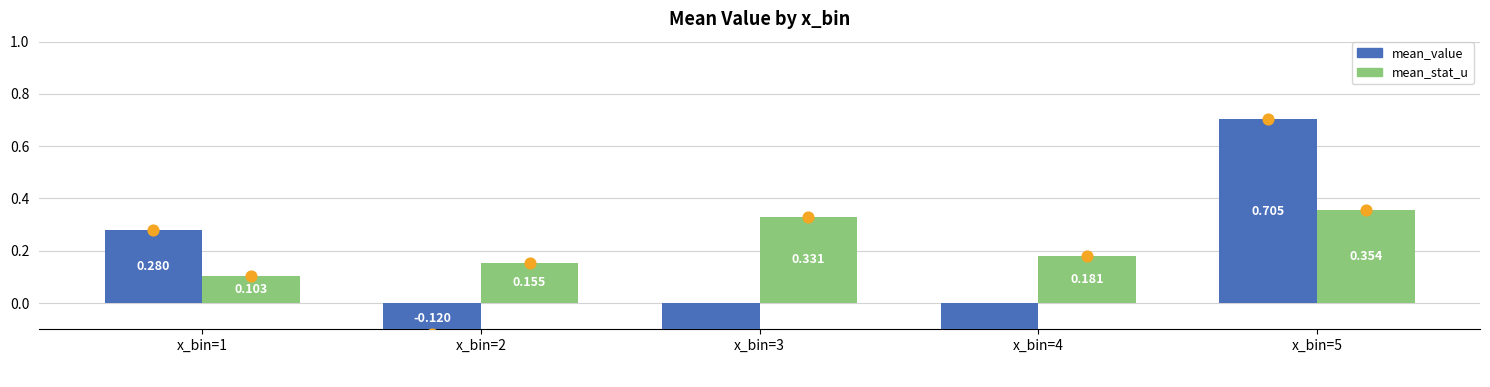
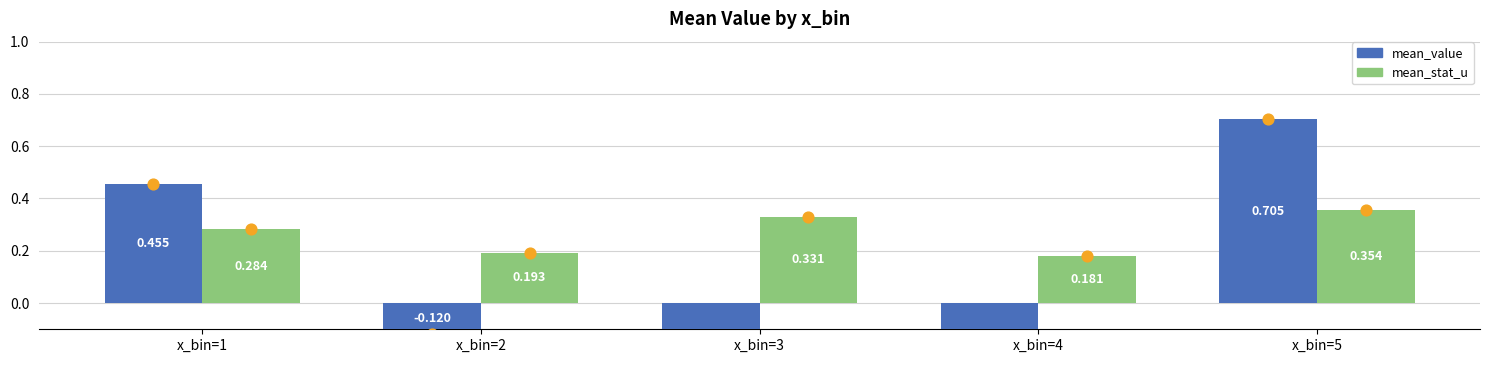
  {
    "mean_value": {
-     "x_bin=1": 0.280,
+     "x_bin=1": 0.455,
      "x_bin=5": 0.705
    },
    "mean_stat_u": {
-     "x_bin=1": 0.103,
-     "x_bin=2": 0.155,
+     "x_bin=1": 0.284,
+     "x_bin=2": 0.193,
      "x_bin=3": 0.331,
      "x_bin=4": 0.181,
      "x_bin=5": 0.354
    }
  }
